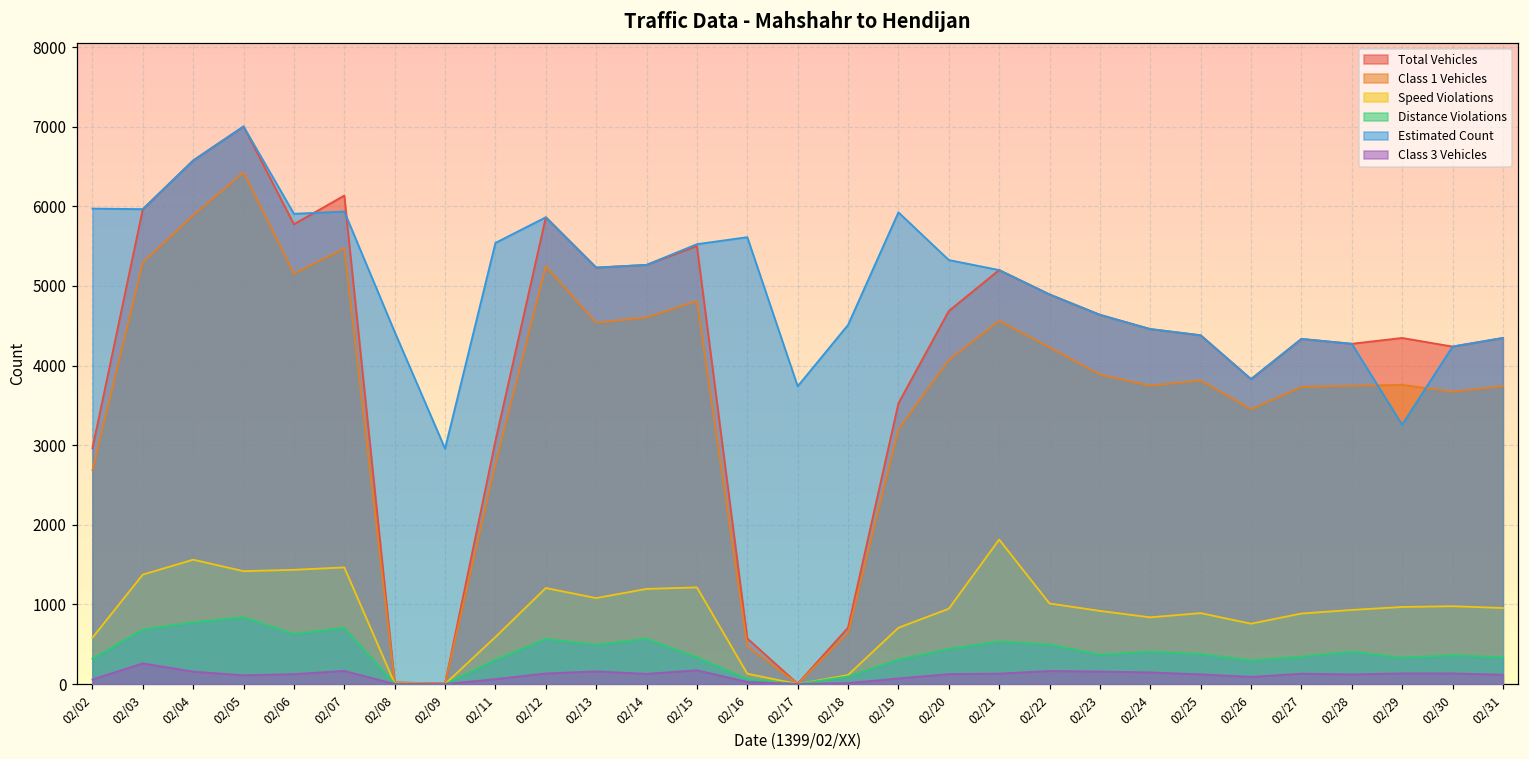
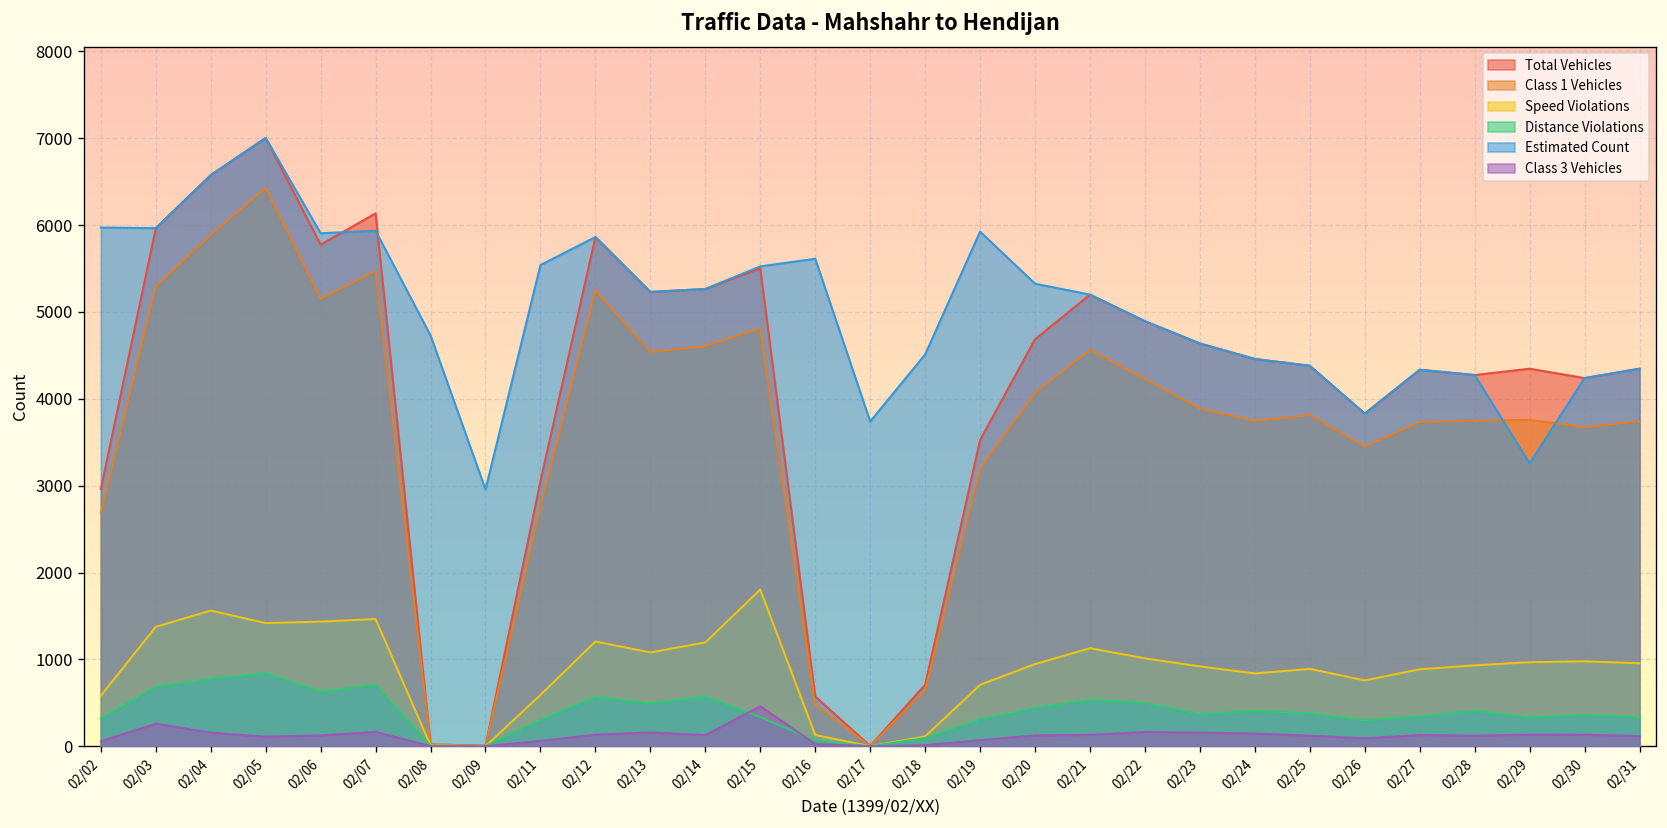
  {
    "Speed Violations": {
      "02/02": 600,
      "02/03": 1400,
      "02/04": 1600,
      "02/05": 1400,
      "02/06": 1400,
      "02/07": 1500,
      "02/11": 600,
      "02/12": 1200,
      "02/13": 1100,
      "02/14": 1200,
-     "02/15": 1200,
+     "02/15": 1800,
      "02/16": 100,
      "02/19": 700,
      "02/20": 900,
-     "02/21": 1800,
+     "02/21": 1100,
      "02/22": 1000,
      "02/23": 900,
      "02/24": 800,
      "02/25": 900,
      "02/26": 800,
      "02/27": 900,
      "02/28": 900,
      "02/29": 1000,
      "02/30": 1000,
      "02/31": 1000
    },
    "Distance Violations": {
      "02/02": 300,
      "02/03": 700,
      "02/04": 800,
      "02/05": 800,
      "02/06": 600,
      "02/07": 700,
      "02/11": 300,
      "02/12": 600,
      "02/13": 500,
      "02/14": 600,
      "02/15": 300,
      "02/16": 100,
      "02/19": 300,
      "02/20": 400,
      "02/21": 500,
      "02/22": 500,
      "02/23": 400,
      "02/24": 400,
      "02/25": 400,
      "02/26": 300,
      "02/27": 300,
      "02/28": 400,
      "02/29": 300,
      "02/30": 400,
      "02/31": 300
    },
    "Estimated Count": {
      "02/02": 6000,
      "02/06": 5900,
      "02/07": 5900,
-     "02/08": 4400,
+     "02/08": 4700,
      "02/09": 3000,
      "02/11": 5500,
      "02/16": 5600,
      "02/17": 3700,
      "02/18": 4500,
      "02/19": 5900,
      "02/20": 5300,
      "02/29": 3300
    },
    "Class 3 Vehicles": {
      "02/02": 100,
      "02/03": 300,
      "02/04": 200,
      "02/05": 100,
      "02/06": 100,
      "02/07": 200,
      "02/11": 100,
      "02/12": 100,
      "02/13": 200,
      "02/14": 100,
-     "02/15": 200,
+     "02/15": 500,
      "02/16": 0,
      "02/18": 0,
      "02/19": 100,
      "02/20": 100,
      "02/21": 100,
      "02/22": 200,
      "02/23": 200,
      "02/24": 100,
      "02/25": 100,
      "02/26": 100,
      "02/27": 100,
      "02/28": 100,
      "02/29": 100,
      "02/30": 100,
      "02/31": 100
    }
  }
